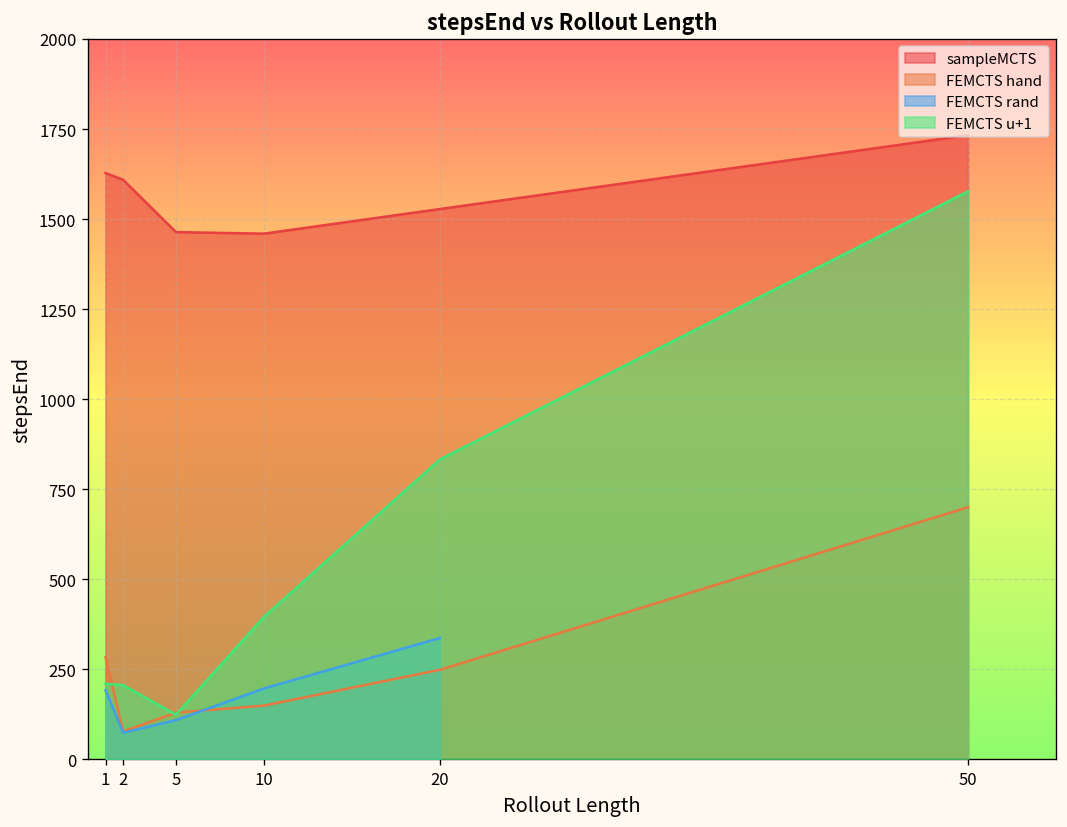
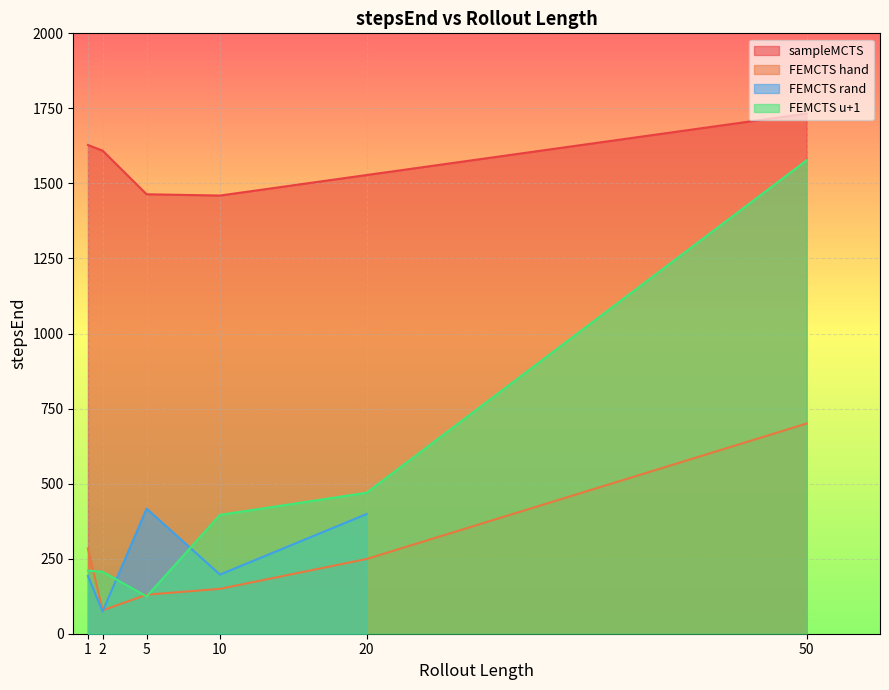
  {
    "FEMCTS rand": {
      "1": 190,
-     "5": 110,
+     "5": 420,
      "10": 200,
-     "20": 340
+     "20": 400
    },
    "FEMCTS u+1": {
      "1": 210,
      "2": 210,
      "10": 400,
-     "20": 830,
+     "20": 470,
      "50": 1580
    }
  }
